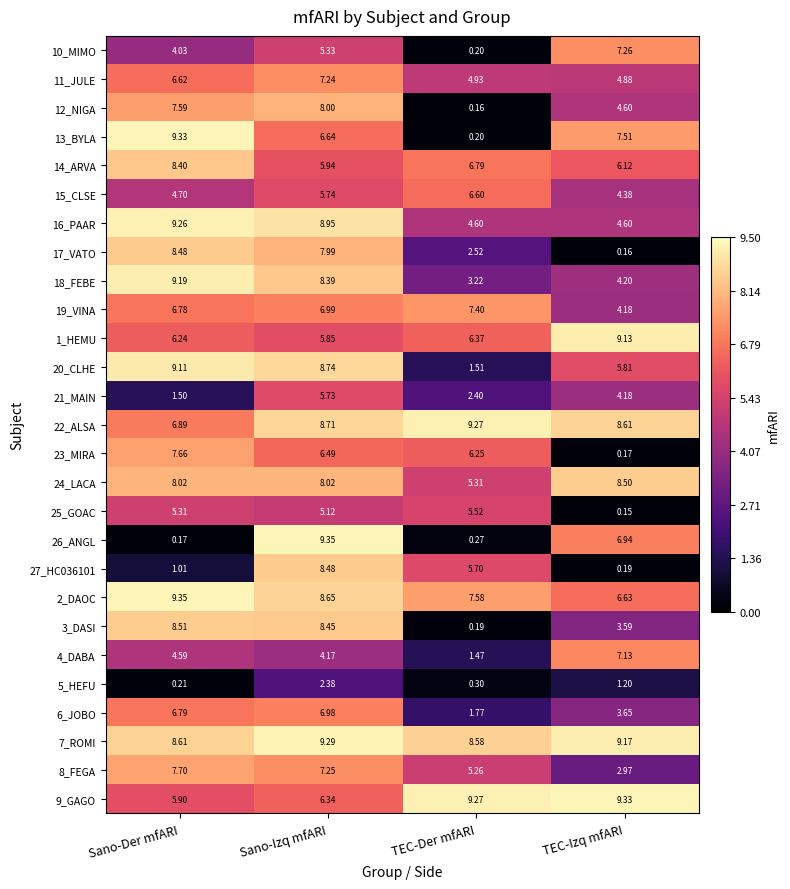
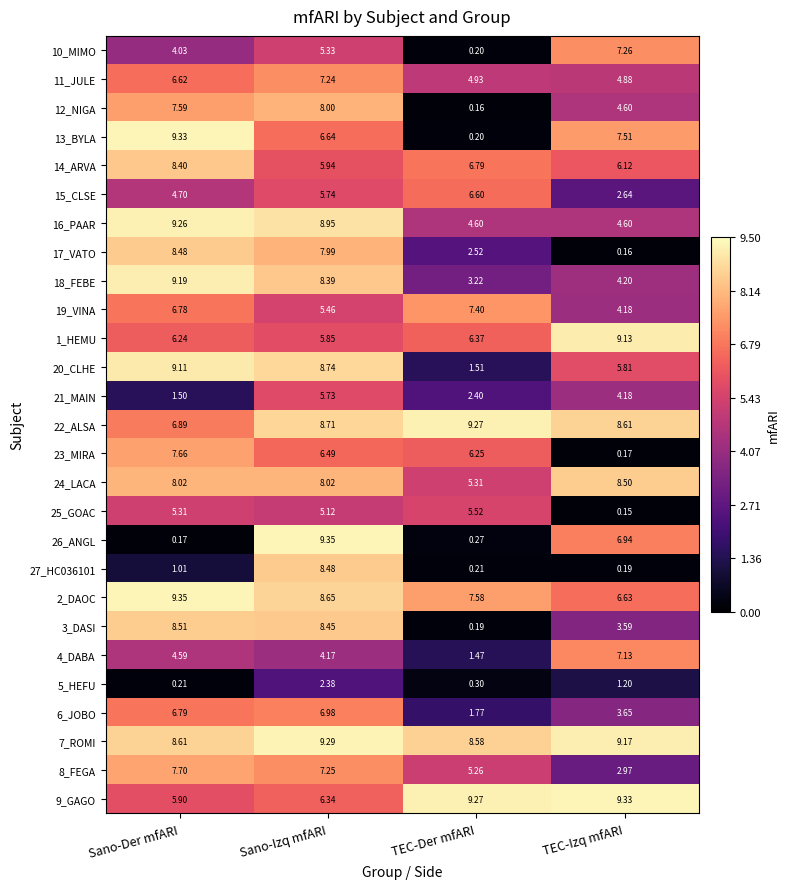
  {
    "10_MIMO": {
      "Sano-Der mfARI": 4.03,
      "Sano-Izq mfARI": 5.33,
      "TEC-Der mfARI": 0.20,
      "TEC-Izq mfARI": 7.26
    },
    "11_JULE": {
      "Sano-Der mfARI": 6.62,
      "Sano-Izq mfARI": 7.24,
      "TEC-Der mfARI": 4.93,
      "TEC-Izq mfARI": 4.88
    },
    "12_NIGA": {
      "Sano-Der mfARI": 7.59,
      "Sano-Izq mfARI": 8.00,
      "TEC-Der mfARI": 0.16,
      "TEC-Izq mfARI": 4.60
    },
    "13_BYLA": {
      "Sano-Der mfARI": 9.33,
      "Sano-Izq mfARI": 6.64,
      "TEC-Der mfARI": 0.20,
      "TEC-Izq mfARI": 7.51
    },
    "14_ARVA": {
      "Sano-Der mfARI": 8.40,
      "Sano-Izq mfARI": 5.94,
      "TEC-Der mfARI": 6.79,
      "TEC-Izq mfARI": 6.12
    },
    "15_CLSE": {
      "Sano-Der mfARI": 4.70,
      "Sano-Izq mfARI": 5.74,
      "TEC-Der mfARI": 6.60,
-     "TEC-Izq mfARI": 4.38
+     "TEC-Izq mfARI": 2.64
    },
    "16_PAAR": {
      "Sano-Der mfARI": 9.26,
      "Sano-Izq mfARI": 8.95,
      "TEC-Der mfARI": 4.60,
      "TEC-Izq mfARI": 4.60
    },
    "17_VATO": {
      "Sano-Der mfARI": 8.48,
      "Sano-Izq mfARI": 7.99,
      "TEC-Der mfARI": 2.52,
      "TEC-Izq mfARI": 0.16
    },
    "18_FEBE": {
      "Sano-Der mfARI": 9.19,
      "Sano-Izq mfARI": 8.39,
      "TEC-Der mfARI": 3.22,
      "TEC-Izq mfARI": 4.20
    },
    "19_VINA": {
      "Sano-Der mfARI": 6.78,
-     "Sano-Izq mfARI": 6.99,
+     "Sano-Izq mfARI": 5.46,
      "TEC-Der mfARI": 7.40,
      "TEC-Izq mfARI": 4.18
    },
    "1_HEMU": {
      "Sano-Der mfARI": 6.24,
      "Sano-Izq mfARI": 5.85,
      "TEC-Der mfARI": 6.37,
      "TEC-Izq mfARI": 9.13
    },
    "20_CLHE": {
      "Sano-Der mfARI": 9.11,
      "Sano-Izq mfARI": 8.74,
      "TEC-Der mfARI": 1.51,
      "TEC-Izq mfARI": 5.81
    },
    "21_MAIN": {
      "Sano-Der mfARI": 1.50,
      "Sano-Izq mfARI": 5.73,
      "TEC-Der mfARI": 2.40,
      "TEC-Izq mfARI": 4.18
    },
    "22_ALSA": {
      "Sano-Der mfARI": 6.89,
      "Sano-Izq mfARI": 8.71,
      "TEC-Der mfARI": 9.27,
      "TEC-Izq mfARI": 8.61
    },
    "23_MIRA": {
      "Sano-Der mfARI": 7.66,
      "Sano-Izq mfARI": 6.49,
      "TEC-Der mfARI": 6.25,
      "TEC-Izq mfARI": 0.17
    },
    "24_LACA": {
      "Sano-Der mfARI": 8.02,
      "Sano-Izq mfARI": 8.02,
      "TEC-Der mfARI": 5.31,
      "TEC-Izq mfARI": 8.50
    },
    "25_GOAC": {
      "Sano-Der mfARI": 5.31,
      "Sano-Izq mfARI": 5.12,
      "TEC-Der mfARI": 5.52,
      "TEC-Izq mfARI": 0.15
    },
    "26_ANGL": {
      "Sano-Der mfARI": 0.17,
      "Sano-Izq mfARI": 9.35,
      "TEC-Der mfARI": 0.27,
      "TEC-Izq mfARI": 6.94
    },
    "27_HC036101": {
      "Sano-Der mfARI": 1.01,
      "Sano-Izq mfARI": 8.48,
-     "TEC-Der mfARI": 5.70,
+     "TEC-Der mfARI": 0.21,
      "TEC-Izq mfARI": 0.19
    },
    "2_DAOC": {
      "Sano-Der mfARI": 9.35,
      "Sano-Izq mfARI": 8.65,
      "TEC-Der mfARI": 7.58,
      "TEC-Izq mfARI": 6.63
    },
    "3_DASI": {
      "Sano-Der mfARI": 8.51,
      "Sano-Izq mfARI": 8.45,
      "TEC-Der mfARI": 0.19,
      "TEC-Izq mfARI": 3.59
    },
    "4_DABA": {
      "Sano-Der mfARI": 4.59,
      "Sano-Izq mfARI": 4.17,
      "TEC-Der mfARI": 1.47,
      "TEC-Izq mfARI": 7.13
    },
    "5_HEFU": {
      "Sano-Der mfARI": 0.21,
      "Sano-Izq mfARI": 2.38,
      "TEC-Der mfARI": 0.30,
      "TEC-Izq mfARI": 1.20
    },
    "6_JOBO": {
      "Sano-Der mfARI": 6.79,
      "Sano-Izq mfARI": 6.98,
      "TEC-Der mfARI": 1.77,
      "TEC-Izq mfARI": 3.65
    },
    "7_ROMI": {
      "Sano-Der mfARI": 8.61,
      "Sano-Izq mfARI": 9.29,
      "TEC-Der mfARI": 8.58,
      "TEC-Izq mfARI": 9.17
    },
    "8_FEGA": {
      "Sano-Der mfARI": 7.70,
      "Sano-Izq mfARI": 7.25,
      "TEC-Der mfARI": 5.26,
      "TEC-Izq mfARI": 2.97
    },
    "9_GAGO": {
      "Sano-Der mfARI": 5.90,
      "Sano-Izq mfARI": 6.34,
      "TEC-Der mfARI": 9.27,
      "TEC-Izq mfARI": 9.33
    }
  }
